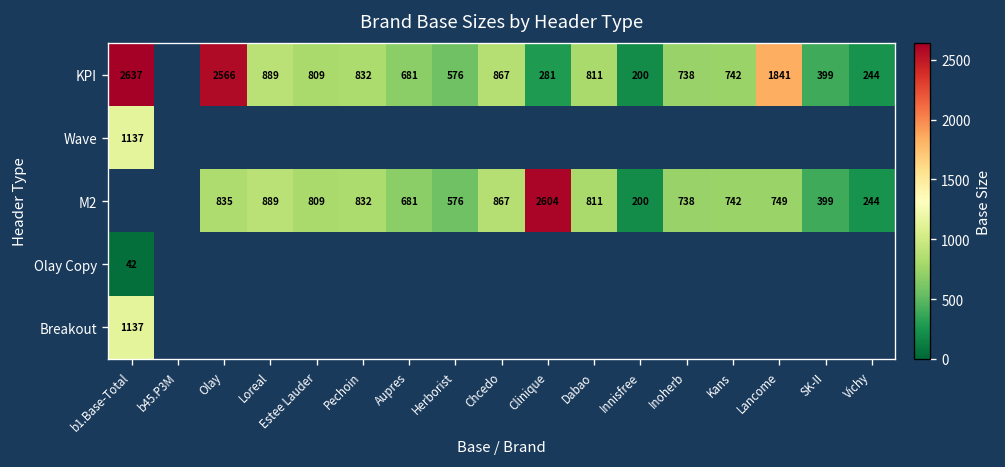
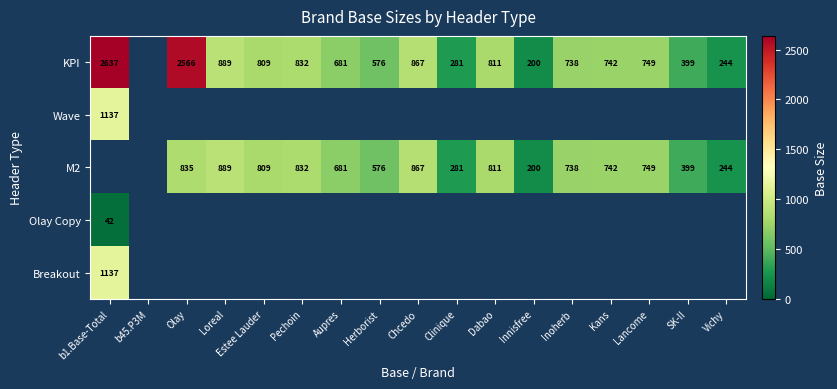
  {
    "KPI": {
      "b1.Base-Total": 2637,
      "Olay": 2566,
      "Loreal": 889,
      "Estee Lauder": 809,
      "Pechoin": 832,
      "Aupres": 681,
      "Herborist": 576,
      "Chcedo": 867,
      "Clinique": 281,
      "Dabao": 811,
      "Innisfree": 200,
      "Inoherb": 738,
      "Kans": 742,
-     "Lancome": 1841,
+     "Lancome": 749,
      "SK-II": 399,
      "Vichy": 244
    },
    "Wave": {
      "b1.Base-Total": 1137
    },
    "M2": {
      "Olay": 835,
      "Loreal": 889,
      "Estee Lauder": 809,
      "Pechoin": 832,
      "Aupres": 681,
      "Herborist": 576,
      "Chcedo": 867,
-     "Clinique": 2604,
+     "Clinique": 281,
      "Dabao": 811,
      "Innisfree": 200,
      "Inoherb": 738,
      "Kans": 742,
      "Lancome": 749,
      "SK-II": 399,
      "Vichy": 244
    },
    "Olay Copy": {
      "b1.Base-Total": 42
    },
    "Breakout": {
      "b1.Base-Total": 1137
    }
  }
